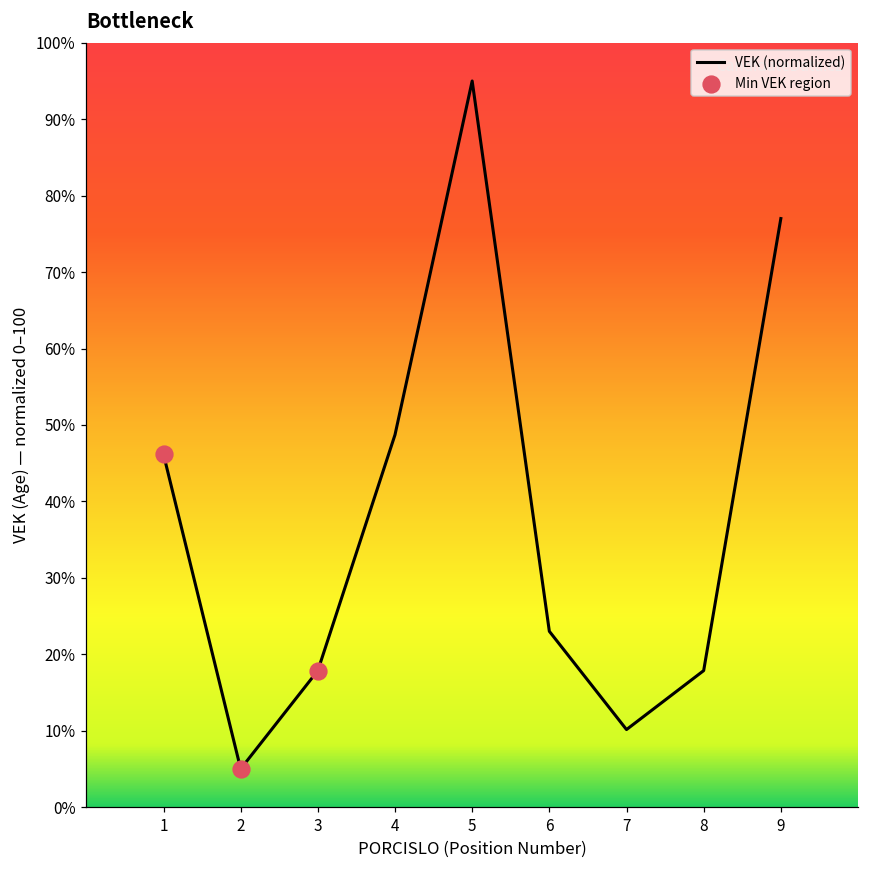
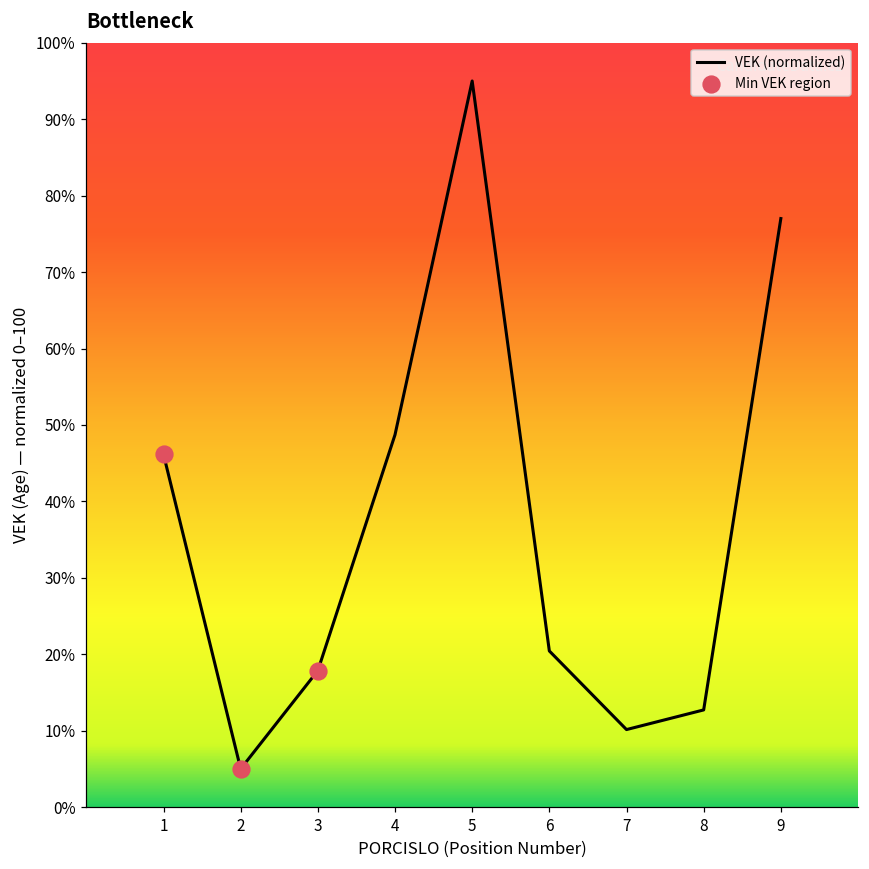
  {
    "VEK (normalized)": {
      "4": "49%",
      "5": "95%",
-     "6": "23%",
+     "6": "20%",
      "7": "10%",
-     "8": "18%",
+     "8": "13%",
      "9": "77%"
    }
  }
